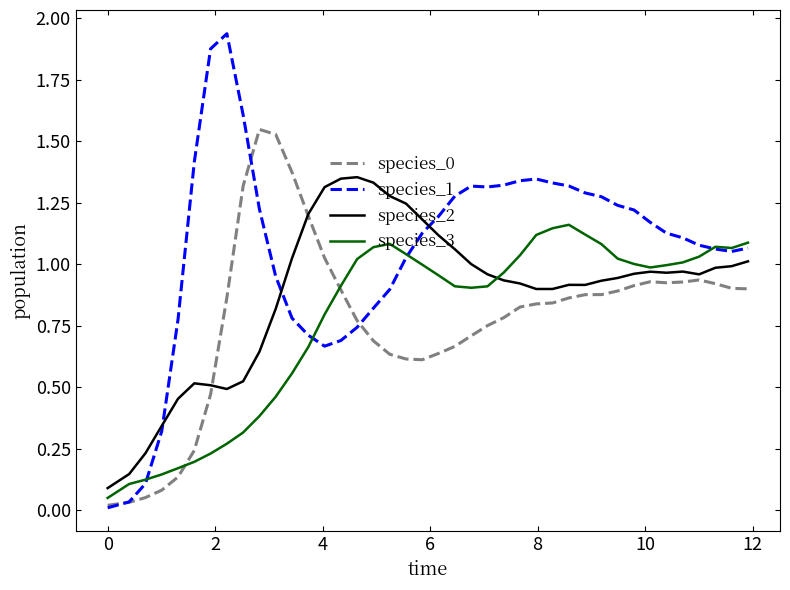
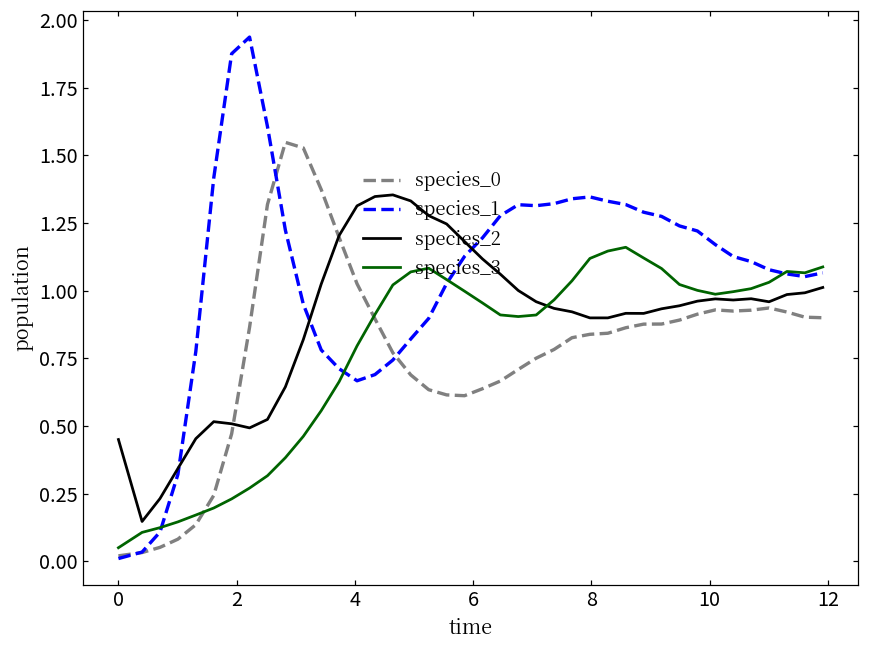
  {
    "species_2": {
-     "0": 0.09
+     "0": 0.45
    },
    "species_3": {
      "0": 0.05
    }
  }
